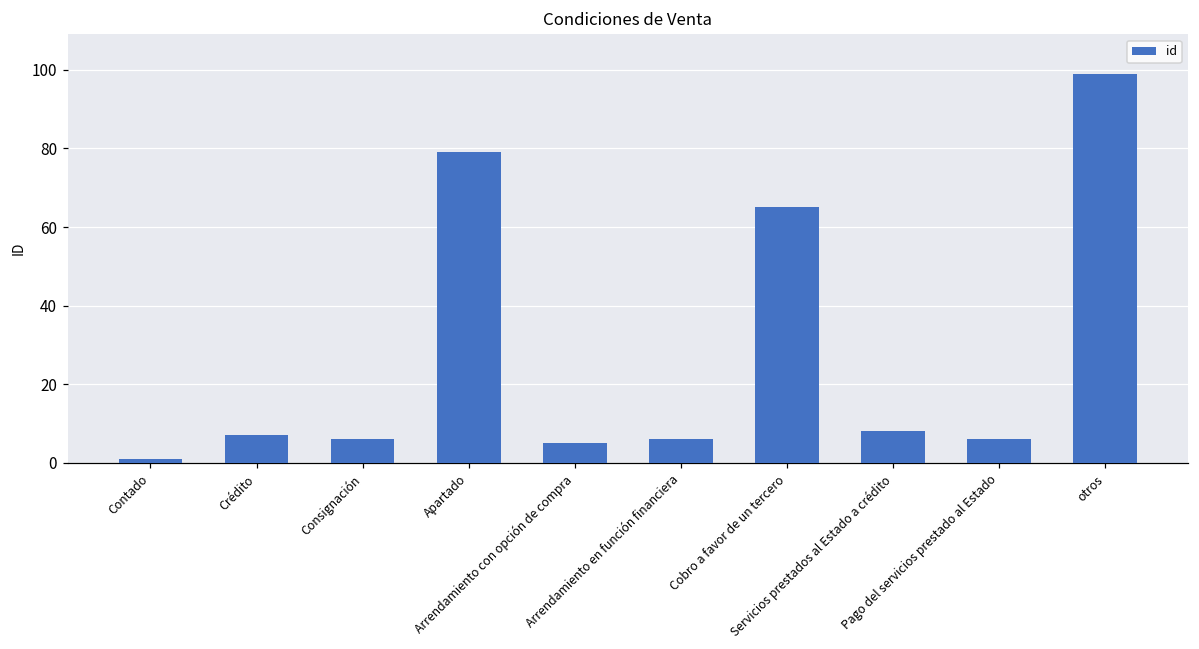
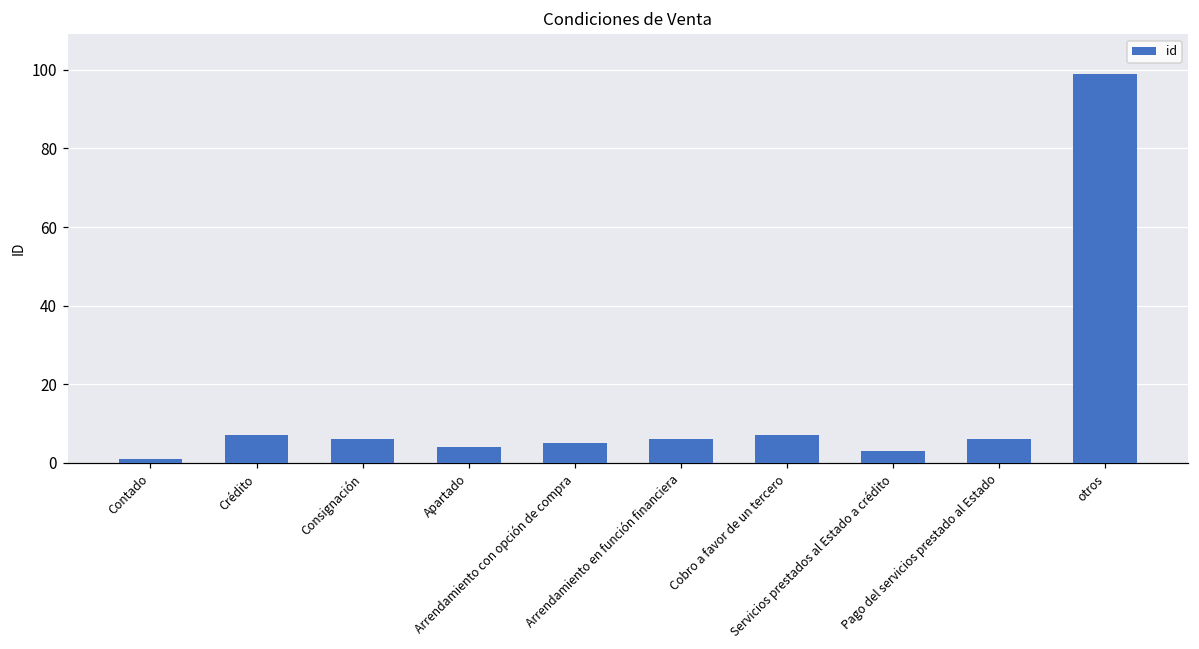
  {
    "Contado": 1,
    "Crédito": 7,
    "Consignación": 6,
-   "Apartado": 79,
+   "Apartado": 4,
    "Arrendamiento con opción de compra": 5,
    "Arrendamiento en función financiera": 6,
-   "Cobro a favor de un tercero": 65,
-   "Servicios prestados al Estado a crédito": 8,
+   "Cobro a favor de un tercero": 7,
+   "Servicios prestados al Estado a crédito": 3,
    "Pago del servicios prestado al Estado": 6,
    "otros": 99
  }
